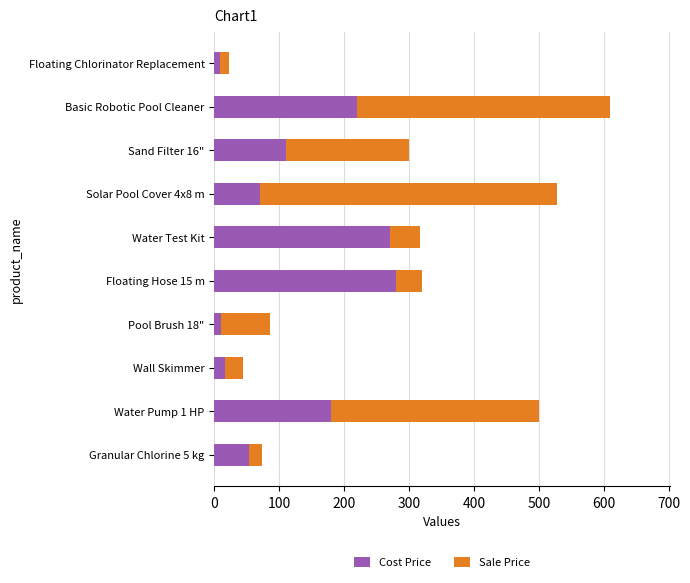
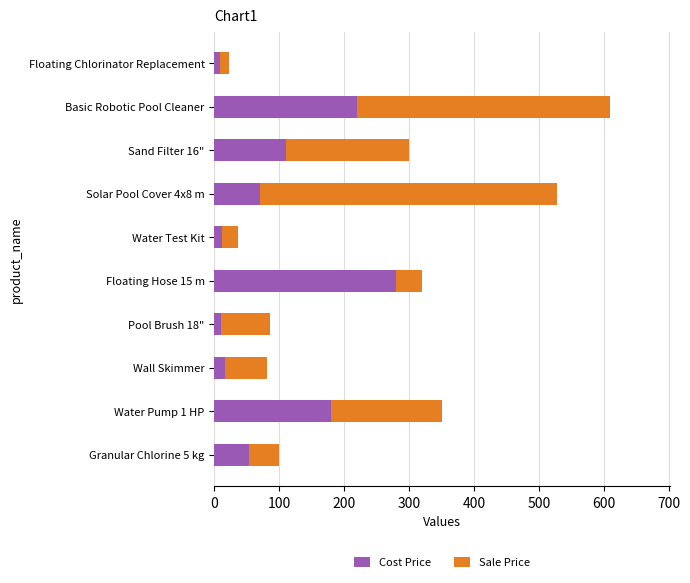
  {
    "Cost Price": {
      "Floating Chlorinator Replacement": 10,
      "Basic Robotic Pool Cleaner": 220,
      "Sand Filter 16\"": 110,
      "Solar Pool Cover 4x8 m": 70,
-     "Water Test Kit": 270,
+     "Water Test Kit": 10,
      "Floating Hose 15 m": 280,
      "Pool Brush 18\"": 10,
      "Wall Skimmer": 20,
      "Water Pump 1 HP": 180,
      "Granular Chlorine 5 kg": 50
    },
    "Sale Price": {
      "Floating Chlorinator Replacement": 20,
      "Basic Robotic Pool Cleaner": 390,
      "Sand Filter 16\"": 190,
      "Solar Pool Cover 4x8 m": 460,
-     "Water Test Kit": 50,
+     "Water Test Kit": 30,
      "Floating Hose 15 m": 40,
      "Pool Brush 18\"": 80,
-     "Wall Skimmer": 30,
-     "Water Pump 1 HP": 320,
-     "Granular Chlorine 5 kg": 20
+     "Wall Skimmer": 70,
+     "Water Pump 1 HP": 170,
+     "Granular Chlorine 5 kg": 50
    }
  }
